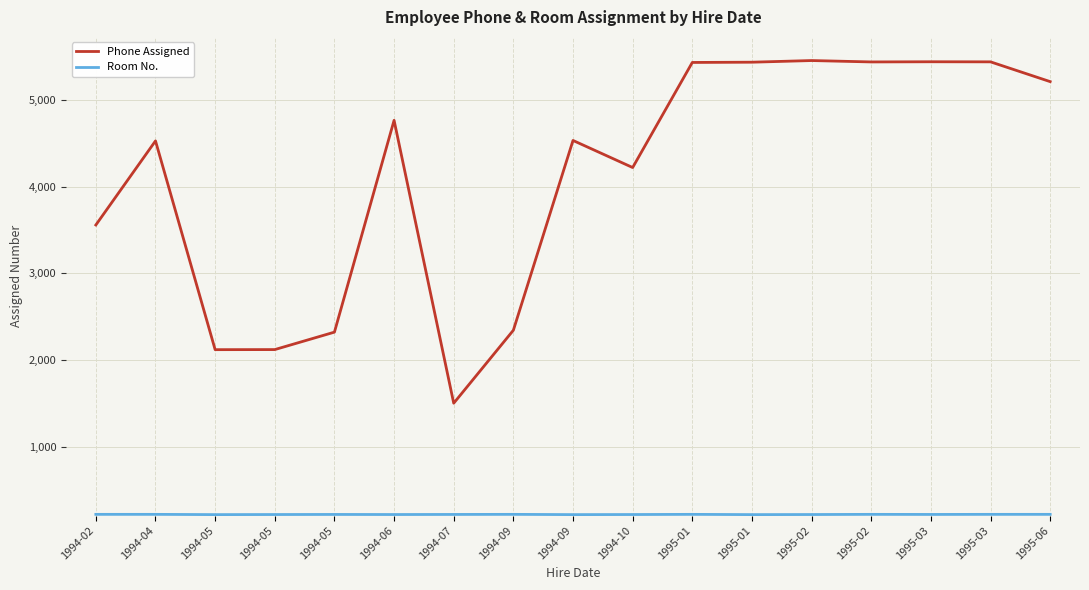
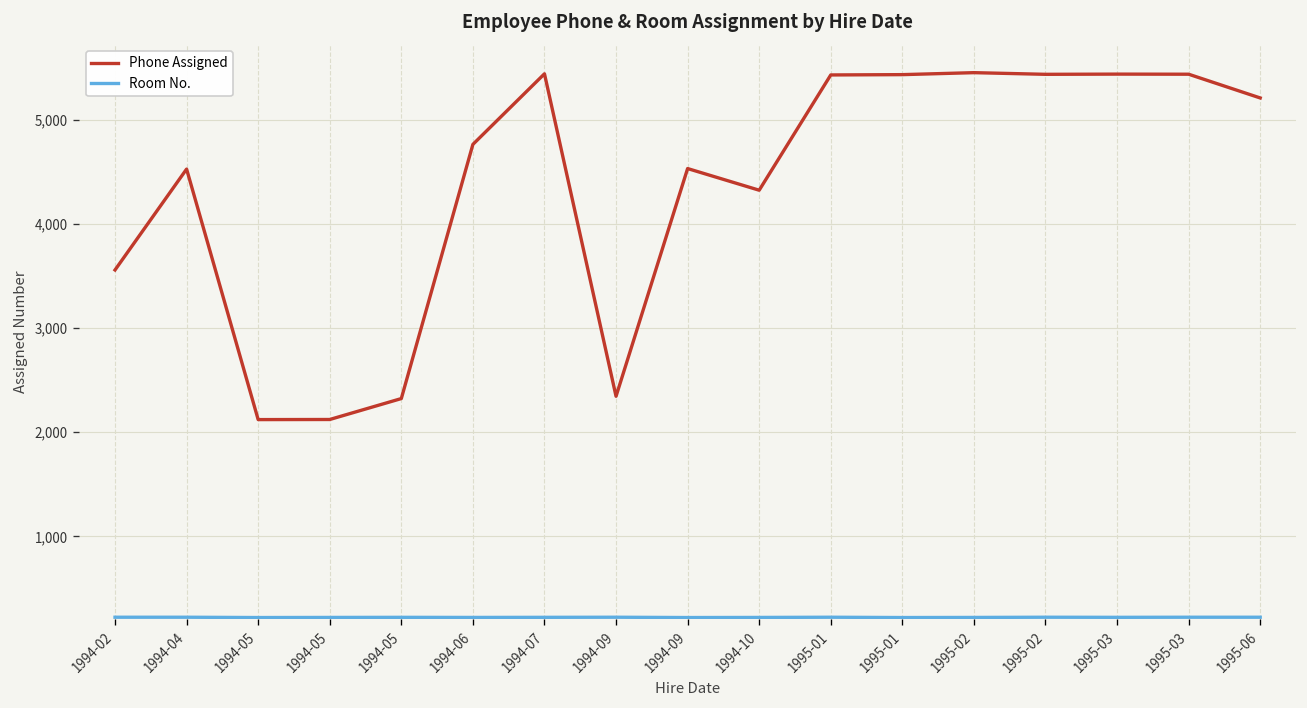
  {
    "Phone Assigned": {
      "1994-02": "3,600",
      "1994-04": "4,500",
      "1994-06": "4,800",
-     "1994-07": "1,500",
-     "1994-10": "4,200",
+     "1994-07": "5,400",
+     "1994-10": "4,300",
      "1995-06": "5,200"
    },
    "Room No.": {
      "1994-02": "200",
      "1994-04": "200",
      "1994-06": "200",
      "1994-07": "200",
      "1994-10": "200",
      "1995-06": "200"
    }
  }
